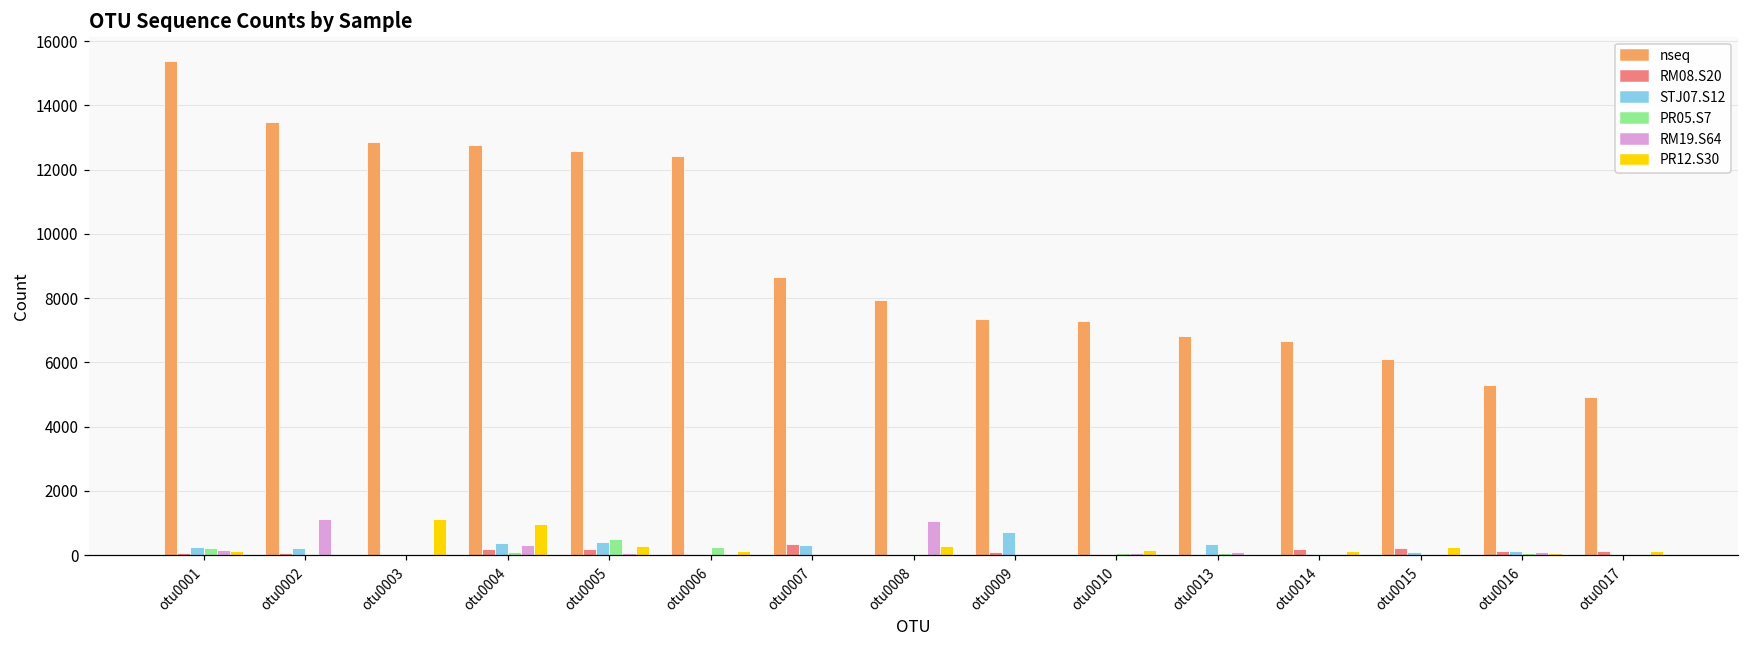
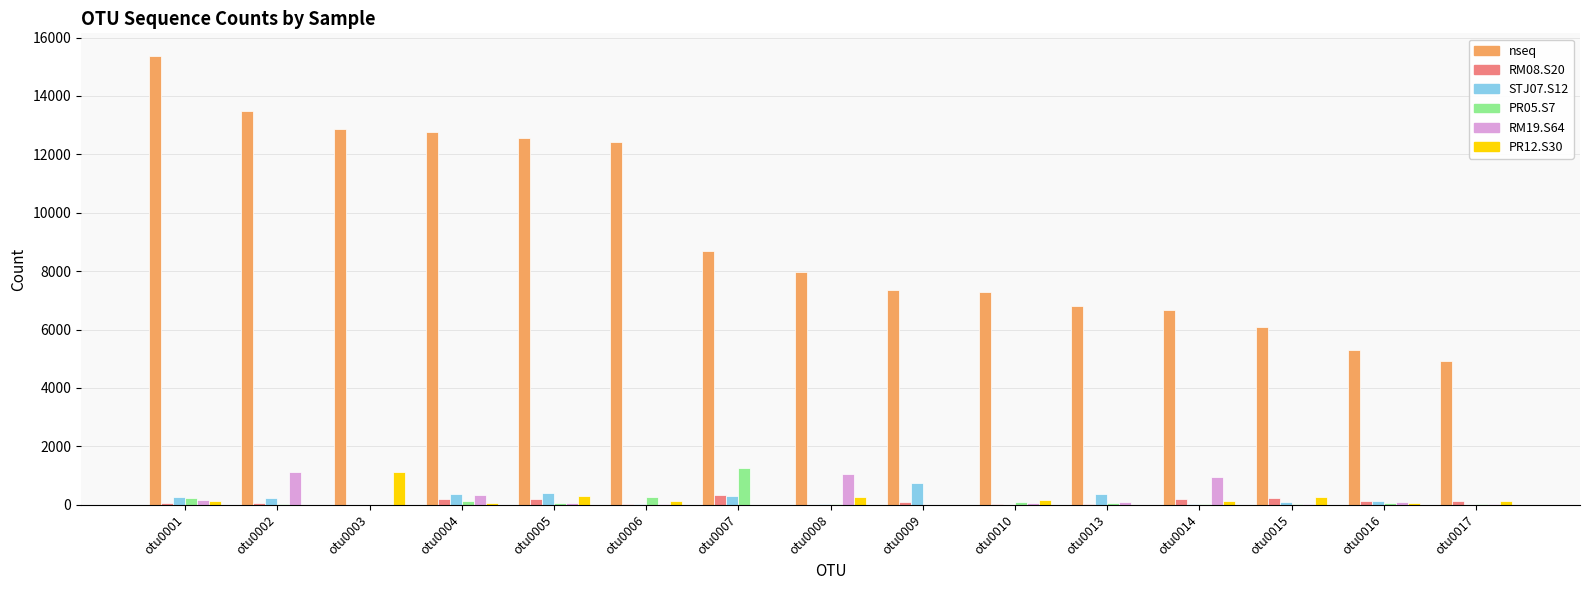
  {
    "STJ07.S12": {
      "otu0001": 300,
      "otu0002": 200,
      "otu0004": 400,
      "otu0005": 400,
      "otu0007": 300,
      "otu0009": 700,
      "otu0013": 400,
      "otu0015": 100,
      "otu0016": 100
    },
    "PR05.S7": {
      "otu0001": 200,
      "otu0004": 100,
-     "otu0005": 500,
+     "otu0005": 100,
      "otu0006": 300,
-     "otu0007": 0
+     "otu0007": 1200
    },
    "RM19.S64": {
      "otu0001": 100,
      "otu0002": 1100,
      "otu0004": 300,
      "otu0008": 1100,
      "otu0009": 0,
      "otu0013": 100,
-     "otu0014": 0,
+     "otu0014": 1000,
      "otu0016": 100
    },
    "PR12.S30": {
      "otu0001": 100,
      "otu0003": 1100,
-     "otu0004": 1000,
+     "otu0004": 100,
      "otu0005": 300,
      "otu0006": 100,
      "otu0007": 0,
      "otu0008": 300,
      "otu0010": 200,
      "otu0013": 0,
      "otu0014": 100,
      "otu0015": 300,
      "otu0017": 100
    }
  }
